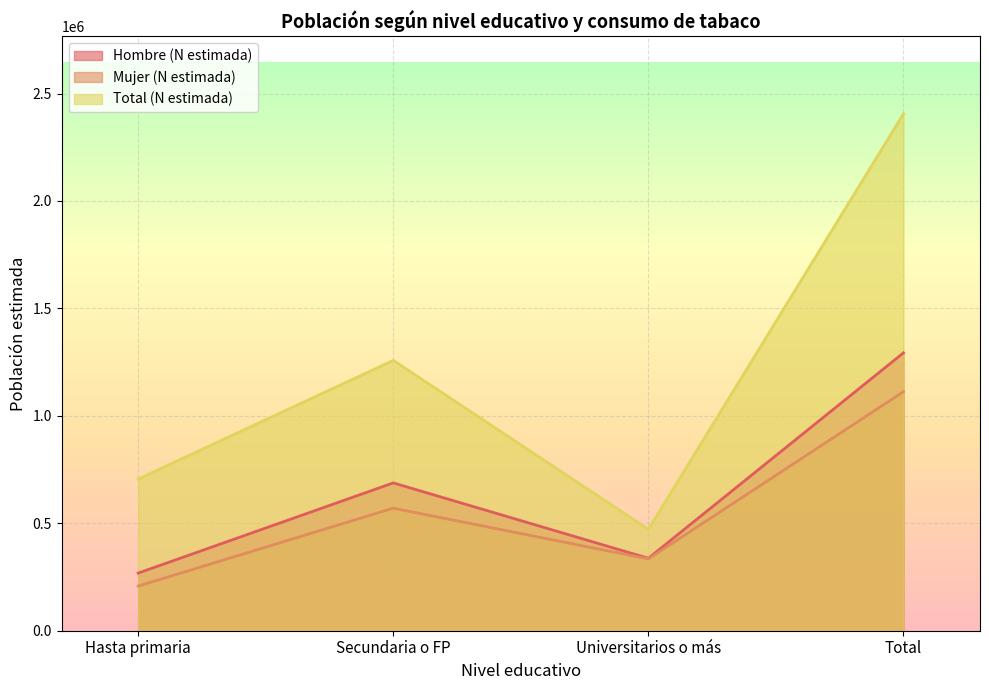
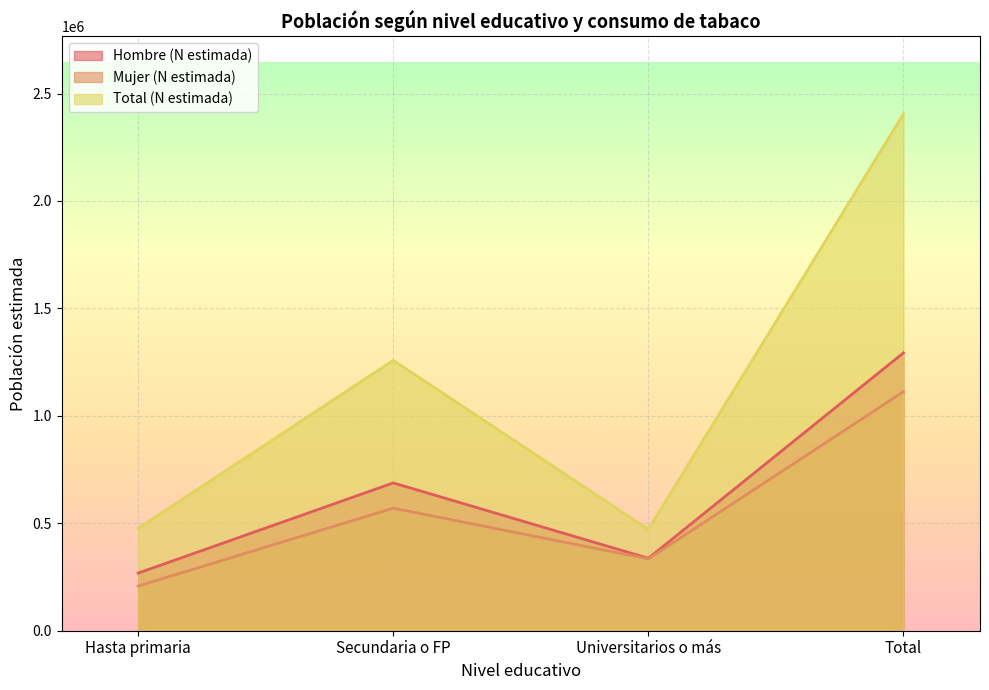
  {
    "Total (N estimada)": {
-     "Hasta primaria": 710000,
+     "Hasta primaria": 480000,
      "Secundaria o FP": 1260000,
      "Universitarios o más": 470000,
      "Total": 2410000
    }
  }
